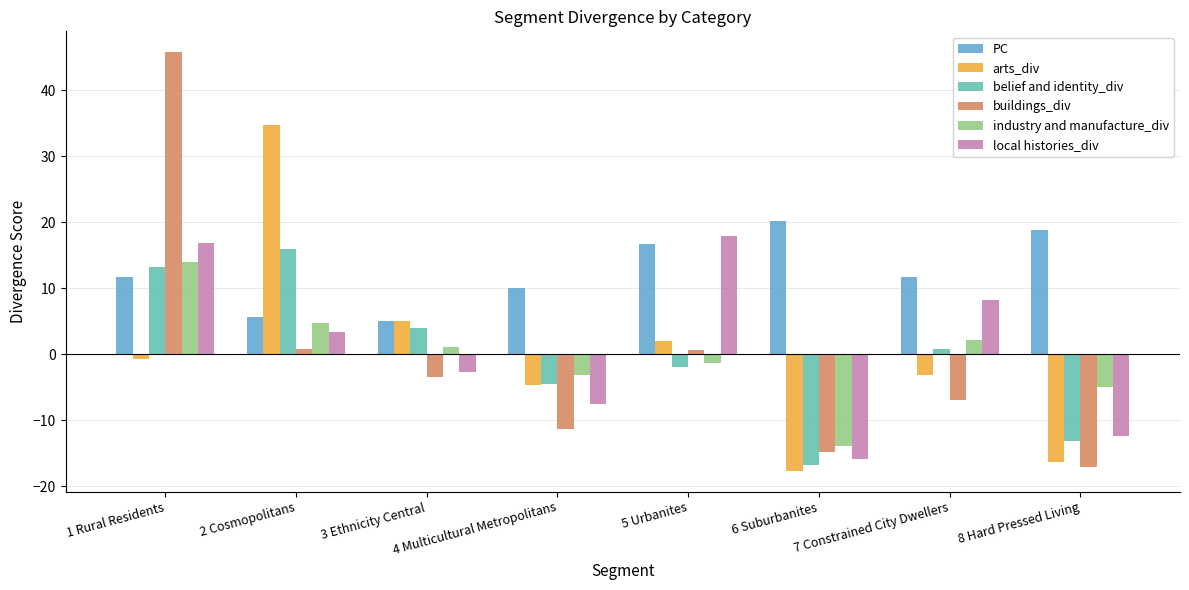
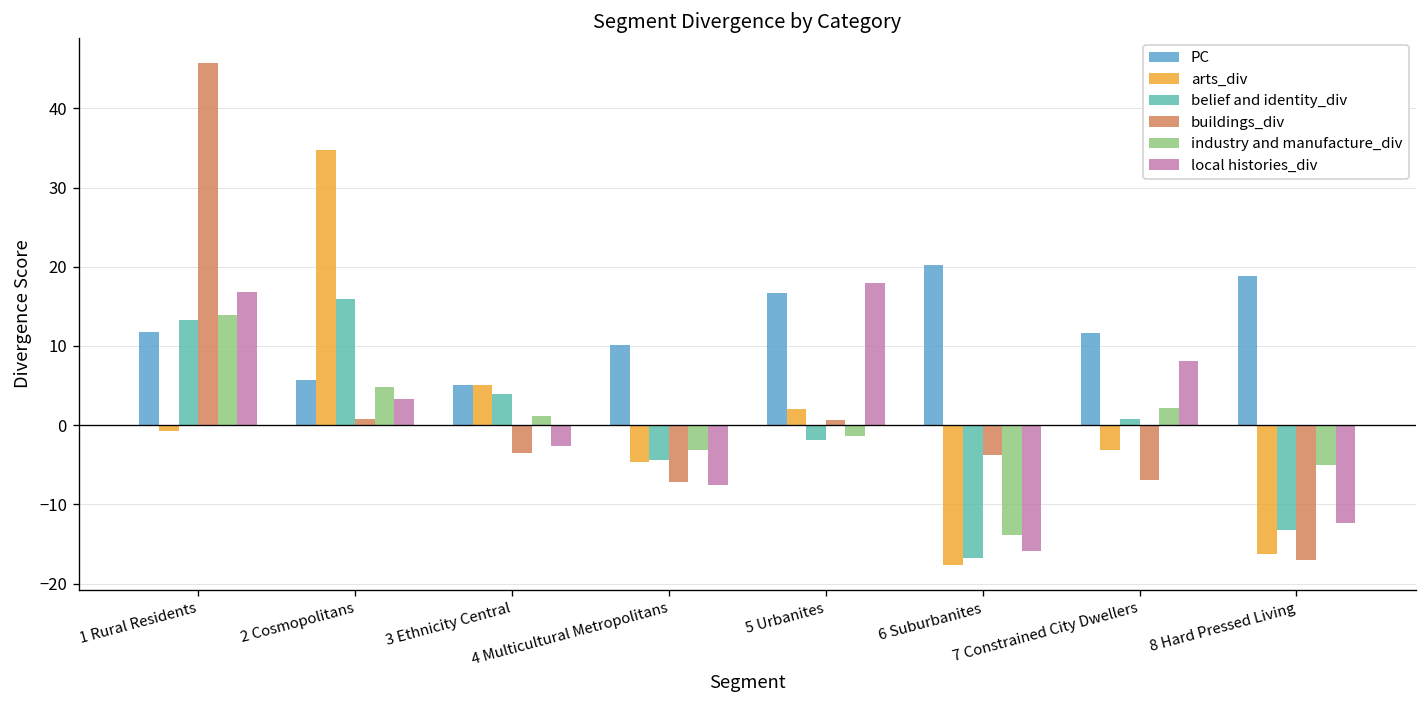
  {
    "arts_div": {
      "1 Rural Residents": -1,
      "2 Cosmopolitans": 35,
      "3 Ethnicity Central": 5,
      "4 Multicultural Metropolitans": -5,
      "5 Urbanites": 2,
      "6 Suburbanites": -18,
      "7 Constrained City Dwellers": -3,
      "8 Hard Pressed Living": -16
    },
    "buildings_div": {
      "1 Rural Residents": 46,
      "2 Cosmopolitans": 1,
      "3 Ethnicity Central": -3,
-     "4 Multicultural Metropolitans": -11,
+     "4 Multicultural Metropolitans": -7,
      "5 Urbanites": 1,
-     "6 Suburbanites": -15,
+     "6 Suburbanites": -4,
      "7 Constrained City Dwellers": -7,
      "8 Hard Pressed Living": -17
    },
    "industry and manufacture_div": {
      "1 Rural Residents": 14,
      "2 Cosmopolitans": 5,
      "3 Ethnicity Central": 1,
      "4 Multicultural Metropolitans": -3,
      "5 Urbanites": -1,
      "6 Suburbanites": -14,
      "7 Constrained City Dwellers": 2,
      "8 Hard Pressed Living": -5
    },
    "local histories_div": {
      "1 Rural Residents": 17,
      "2 Cosmopolitans": 3,
      "3 Ethnicity Central": -3,
      "4 Multicultural Metropolitans": -8,
      "5 Urbanites": 18,
      "6 Suburbanites": -16,
      "7 Constrained City Dwellers": 8,
      "8 Hard Pressed Living": -12
    }
  }
